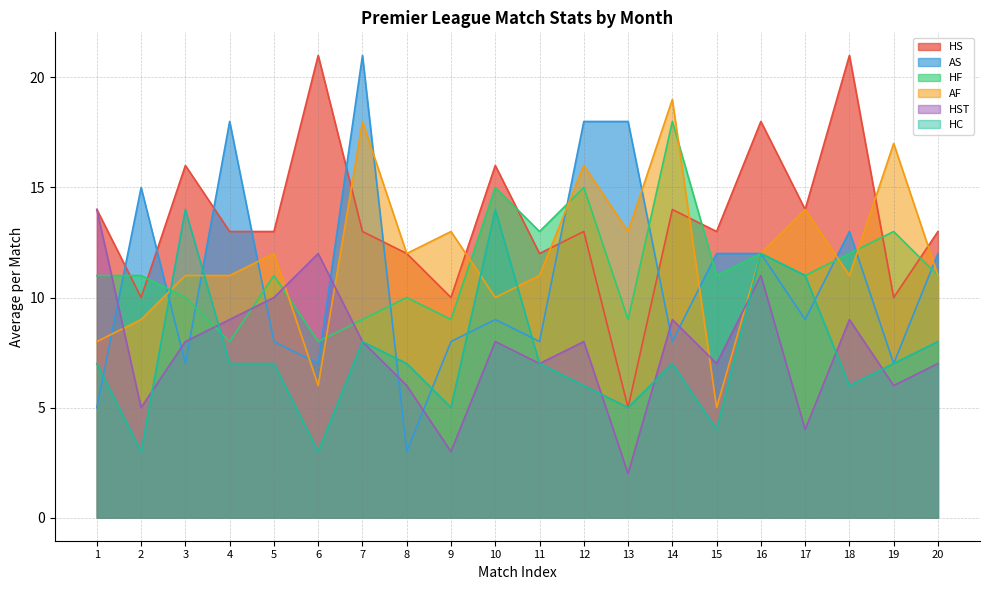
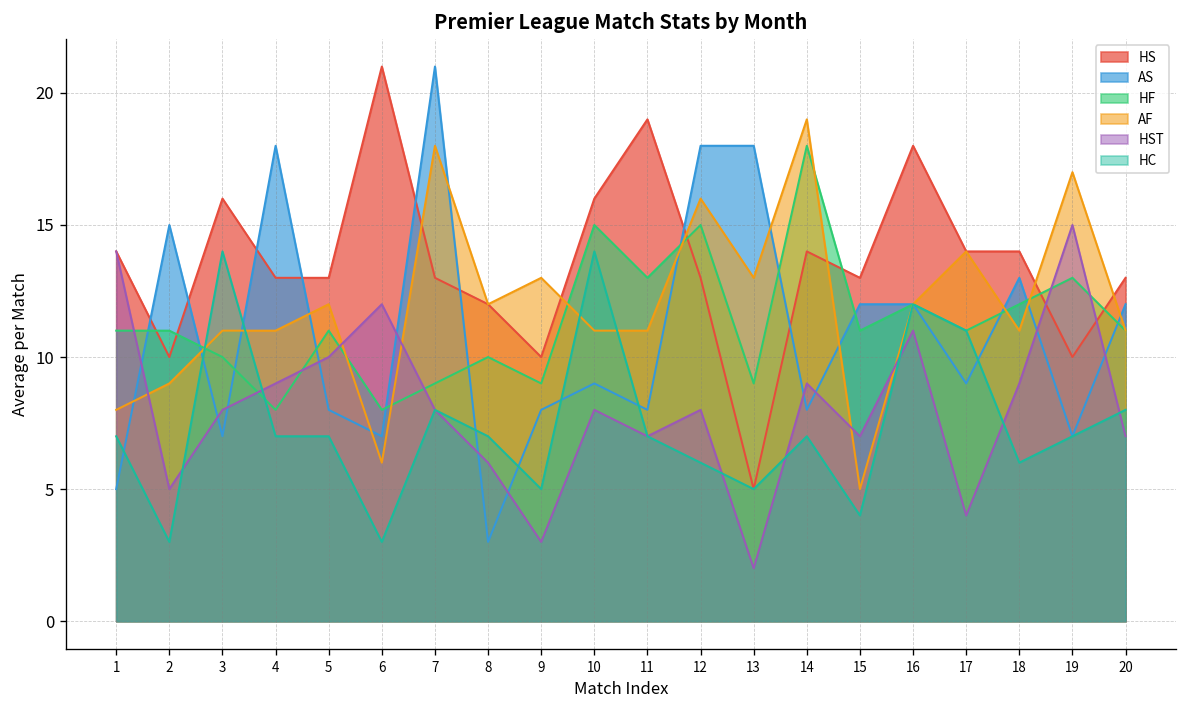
  {
    "HS": {
      "2": 10,
      "3": 16,
      "4": 13,
      "5": 13,
      "6": 21,
      "7": 13,
      "9": 10,
      "10": 16,
-     "11": 12,
+     "11": 19,
      "12": 13,
      "14": 14,
      "15": 13,
      "16": 18,
-     "18": 21,
+     "18": 14,
      "19": 10,
      "20": 13
    },
    "AS": {
      "1": 5,
      "2": 15,
      "3": 7,
      "4": 18,
      "5": 8,
      "6": 7,
      "7": 21,
      "8": 3,
      "9": 8,
      "10": 9,
      "11": 8,
      "12": 18,
      "13": 18,
      "14": 8,
      "15": 12,
      "17": 9,
      "18": 13,
      "20": 12
    },
    "AF": {
      "1": 8,
      "2": 9,
      "3": 11,
      "4": 11,
      "5": 12,
      "6": 6,
      "7": 18,
      "9": 13,
-     "10": 10,
+     "10": 11,
      "11": 11,
      "12": 16,
      "13": 13,
      "14": 19,
      "15": 5,
      "18": 11,
      "19": 17
    },
    "HST": {
      "2": 5,
      "3": 8,
      "4": 9,
      "5": 10,
      "6": 12,
      "8": 6,
      "9": 3,
      "10": 8,
      "12": 8,
      "13": 2,
      "14": 9,
      "15": 7,
      "16": 11,
      "17": 4,
      "18": 9,
-     "19": 6,
+     "19": 15,
      "20": 7
    }
  }
